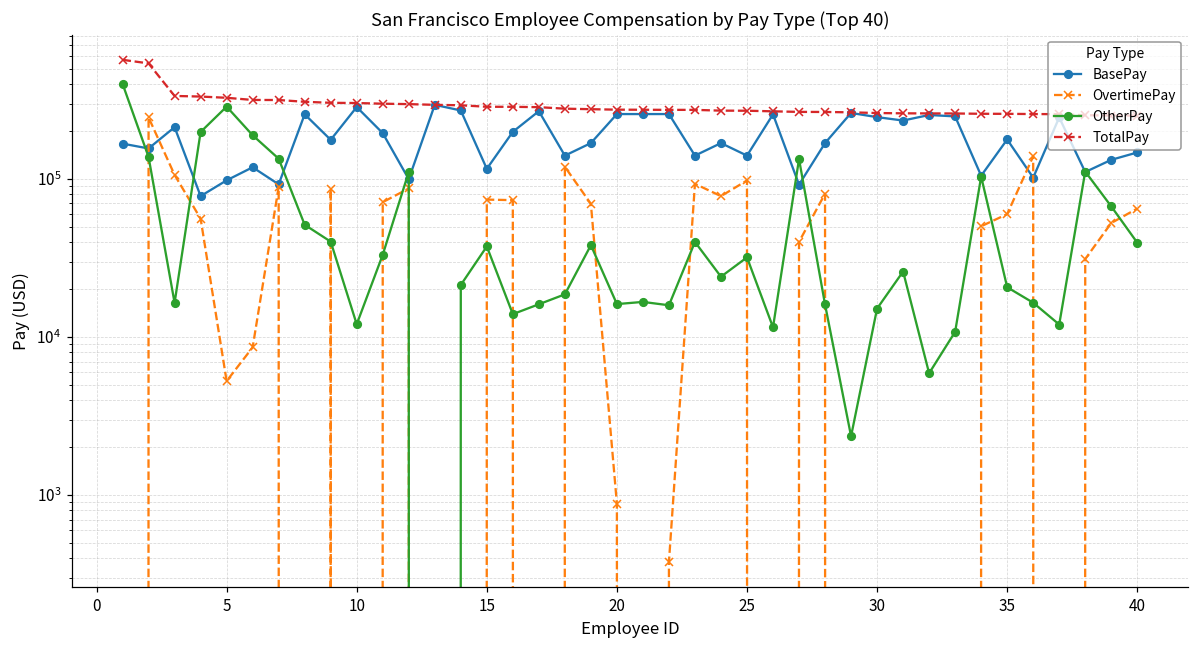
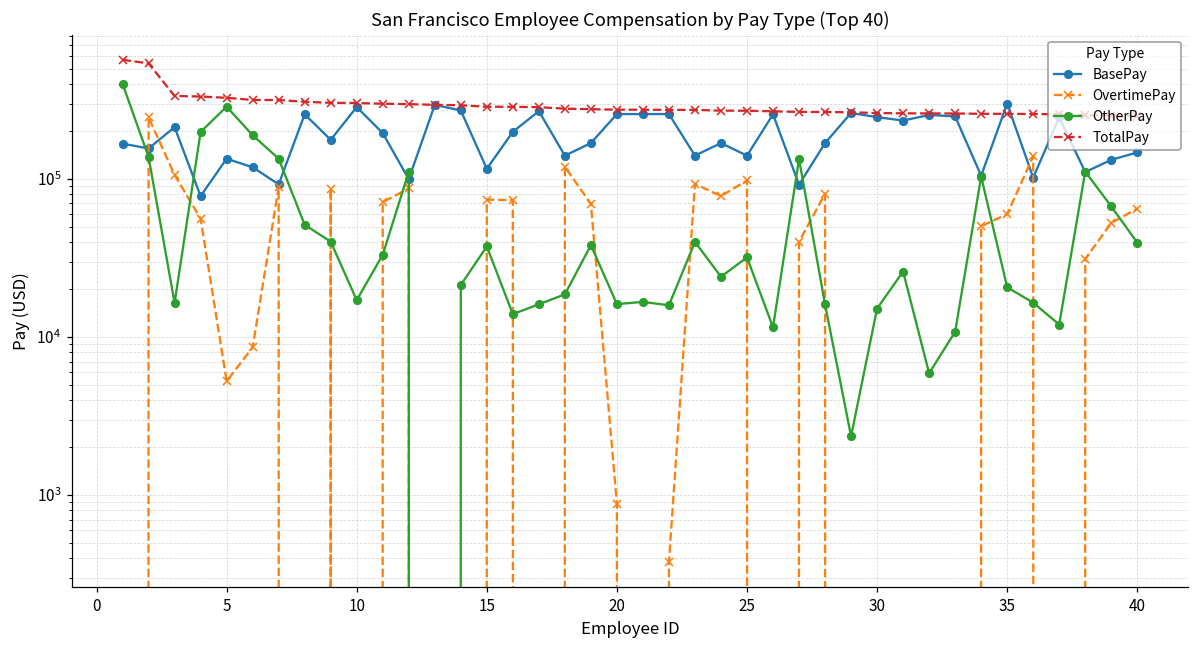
  {
    "BasePay": {
-     "5": 100000,
+     "5": 130000,
      "10": 290000,
      "15": 120000,
      "20": 260000,
      "25": 140000,
      "30": 250000,
-     "35": 180000,
+     "35": 300000,
      "40": 150000
    },
    "OvertimePay": {
      "5": 5300,
      "15": 70000,
      "20": 900,
      "25": 100000,
      "35": 60000,
      "40": 60000
    },
    "OtherPay": {
      "5": 290000,
-     "10": 12000,
+     "10": 17000,
      "15": 37000,
      "20": 16000,
      "25": 32000,
      "30": 15000,
      "35": 21000,
      "40": 40000
    },
    "TotalPay": {
      "5": 330000,
      "10": 300000,
      "15": 290000,
      "20": 270000,
      "25": 270000,
      "30": 260000,
      "35": 260000
    }
  }
